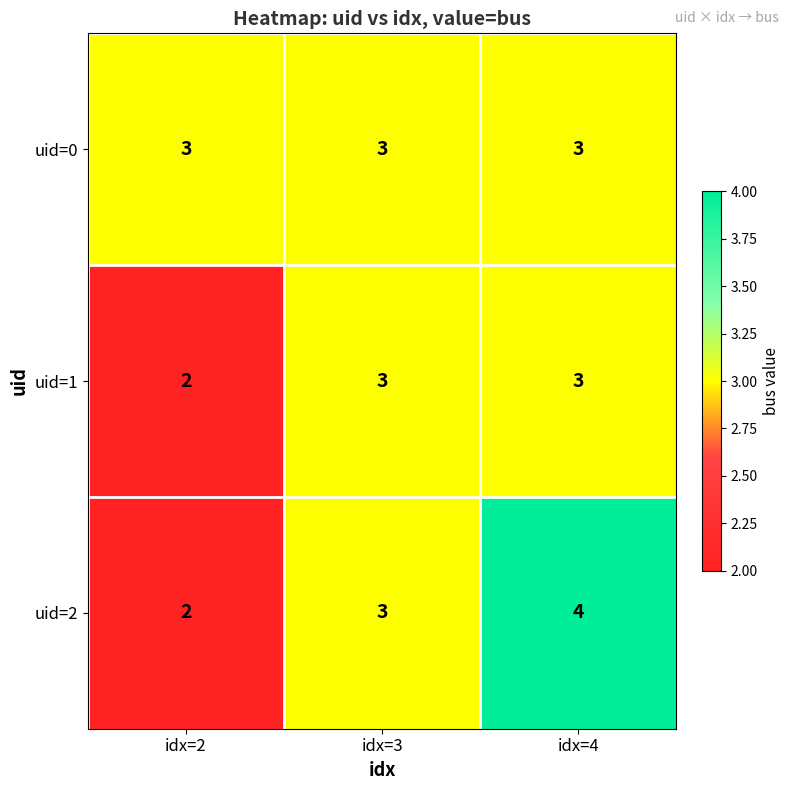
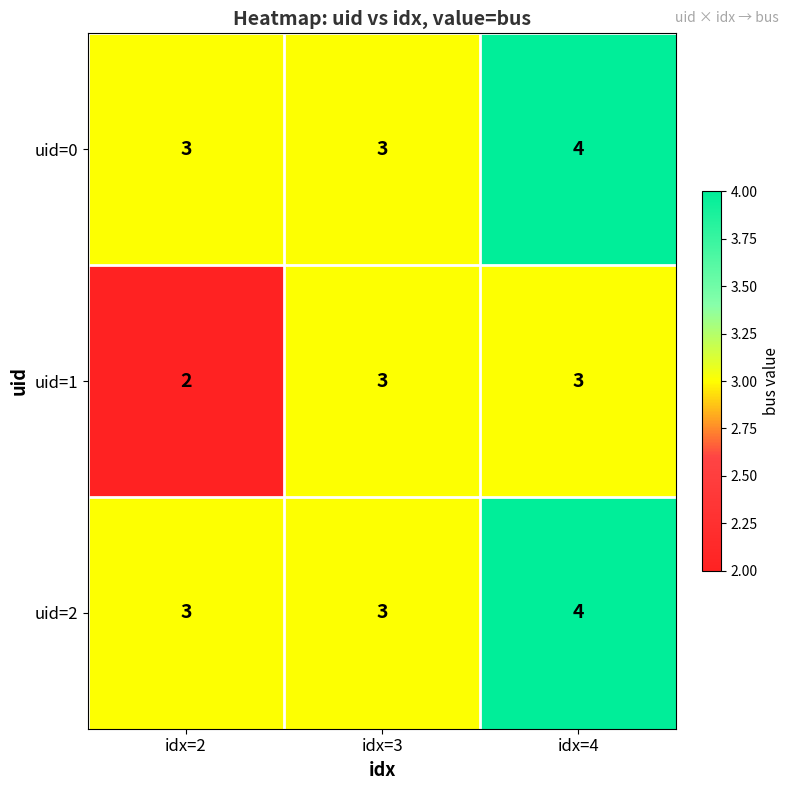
  {
    "uid=0": {
      "idx=2": 3,
      "idx=3": 3,
-     "idx=4": 3
+     "idx=4": 4
    },
    "uid=1": {
      "idx=2": 2,
      "idx=3": 3,
      "idx=4": 3
    },
    "uid=2": {
-     "idx=2": 2,
+     "idx=2": 3,
      "idx=3": 3,
      "idx=4": 4
    }
  }
